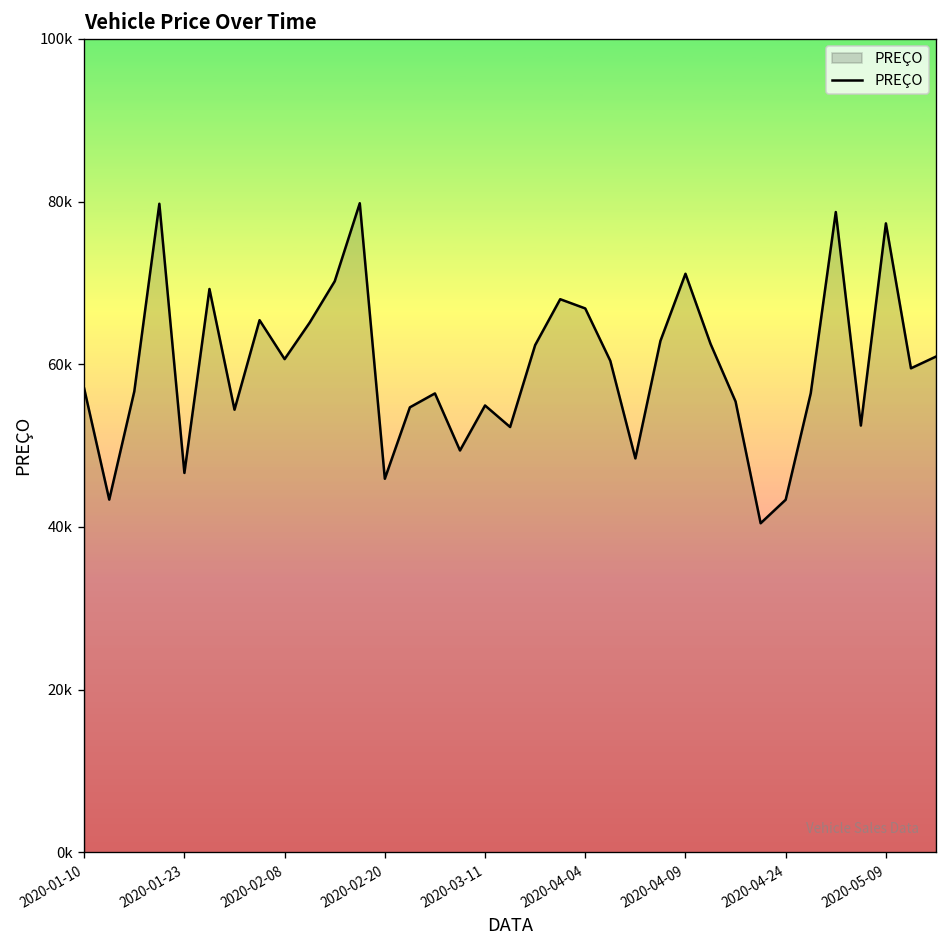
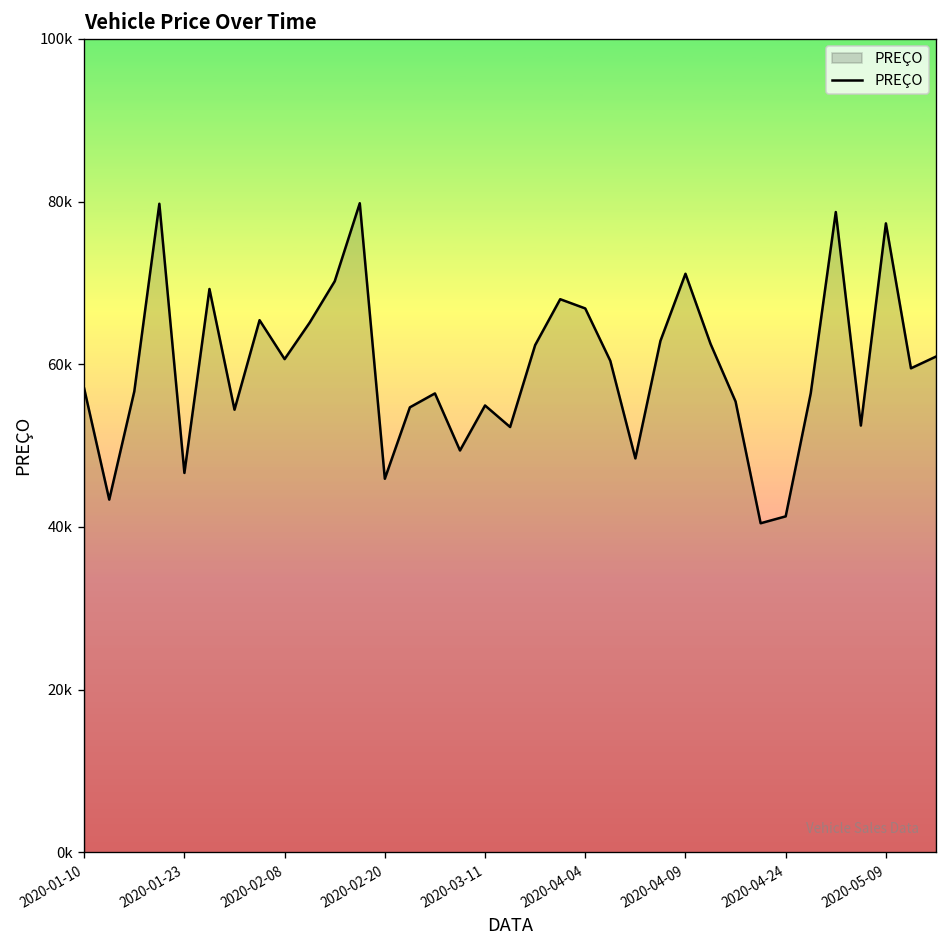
  {
    "2020-01-10": 57000,
    "2020-01-23": 47000,
    "2020-02-08": 61000,
    "2020-02-20": 46000,
    "2020-03-11": 55000,
    "2020-04-09": 71000,
-   "2020-04-24": 43000,
+   "2020-04-24": 41000,
    "2020-05-09": 77000
  }
